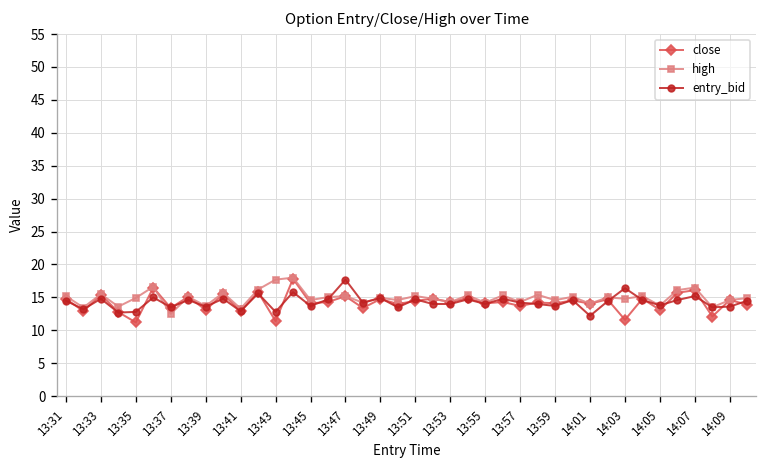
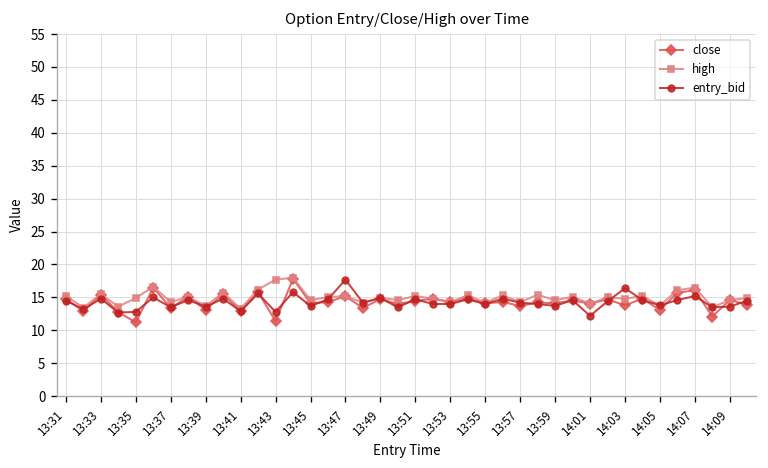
  {
    "close": {
      "13:35": 11,
      "13:39": 13,
      "13:43": 11,
      "13:57": 14,
-     "14:03": 12,
+     "14:03": 14,
      "14:05": 13
    },
    "high": {
      "13:35": 15,
-     "13:37": 13,
+     "13:37": 14,
      "13:43": 18,
      "13:45": 15,
      "13:51": 15,
      "13:59": 15,
      "14:03": 15
    },
    "entry_bid": {
      "13:33": 15,
      "13:35": 13,
      "13:43": 13,
      "13:47": 18,
      "14:01": 12,
      "14:03": 16,
      "14:07": 15,
      "14:09": 14
    }
  }
